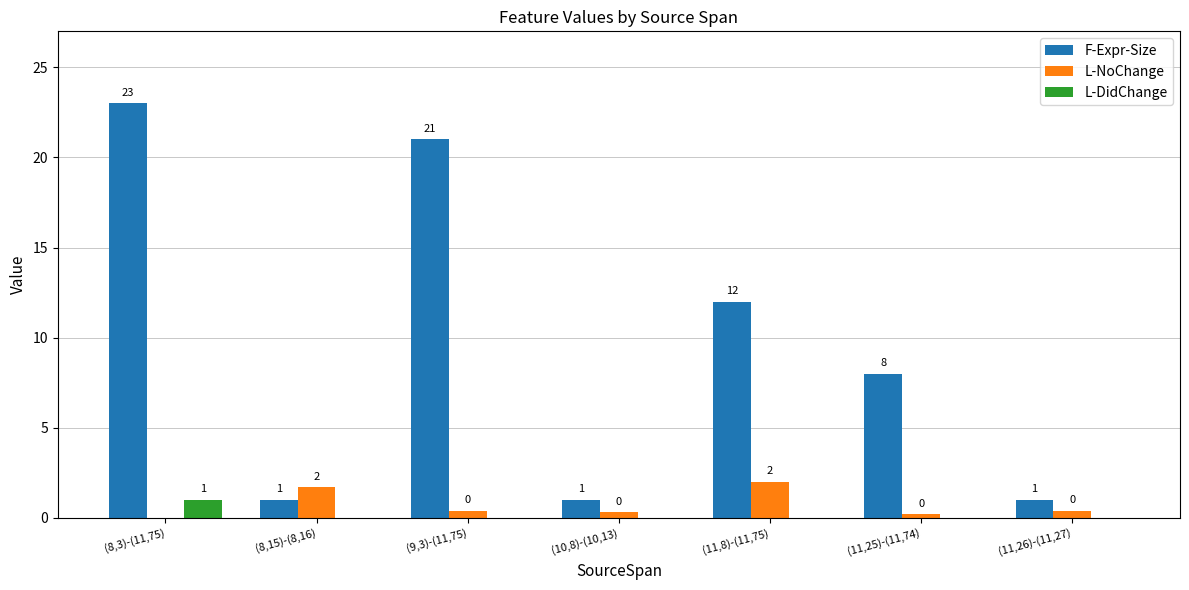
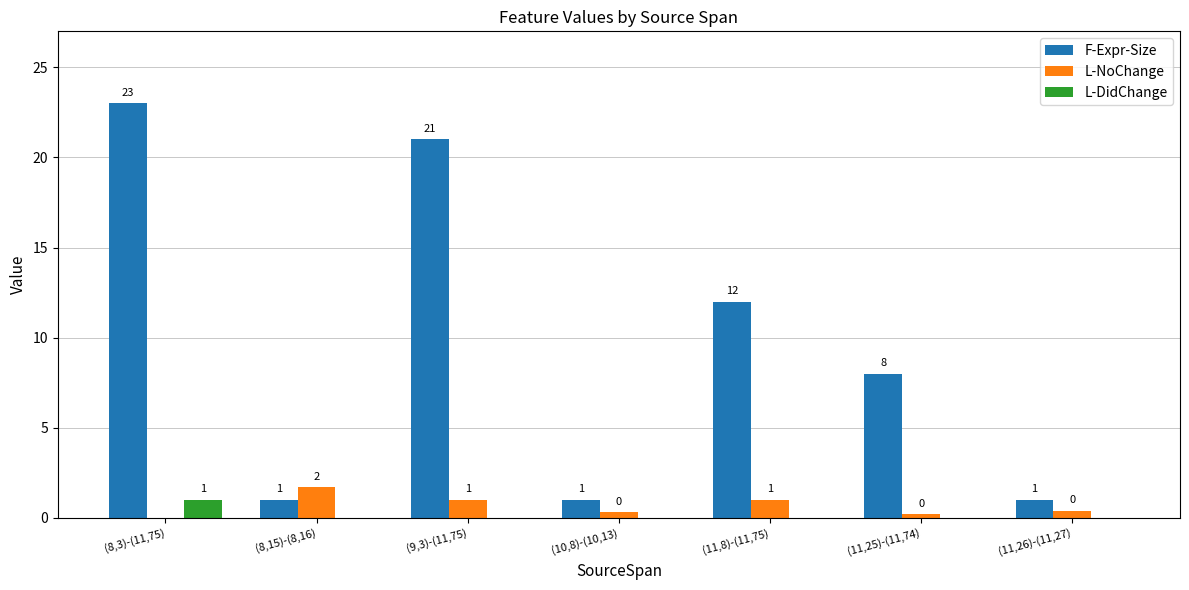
  {
    "F-Expr-Size": {
      "(8,3)-(11,75)": 23,
      "(8,15)-(8,16)": 1,
      "(9,3)-(11,75)": 21,
      "(10,8)-(10,13)": 1,
      "(11,8)-(11,75)": 12,
      "(11,25)-(11,74)": 8,
      "(11,26)-(11,27)": 1
    },
    "L-NoChange": {
      "(8,15)-(8,16)": 2,
-     "(9,3)-(11,75)": 0,
+     "(9,3)-(11,75)": 1,
      "(10,8)-(10,13)": 0,
-     "(11,8)-(11,75)": 2,
+     "(11,8)-(11,75)": 1,
      "(11,25)-(11,74)": 0,
      "(11,26)-(11,27)": 0
    },
    "L-DidChange": {
      "(8,3)-(11,75)": 1
    }
  }
